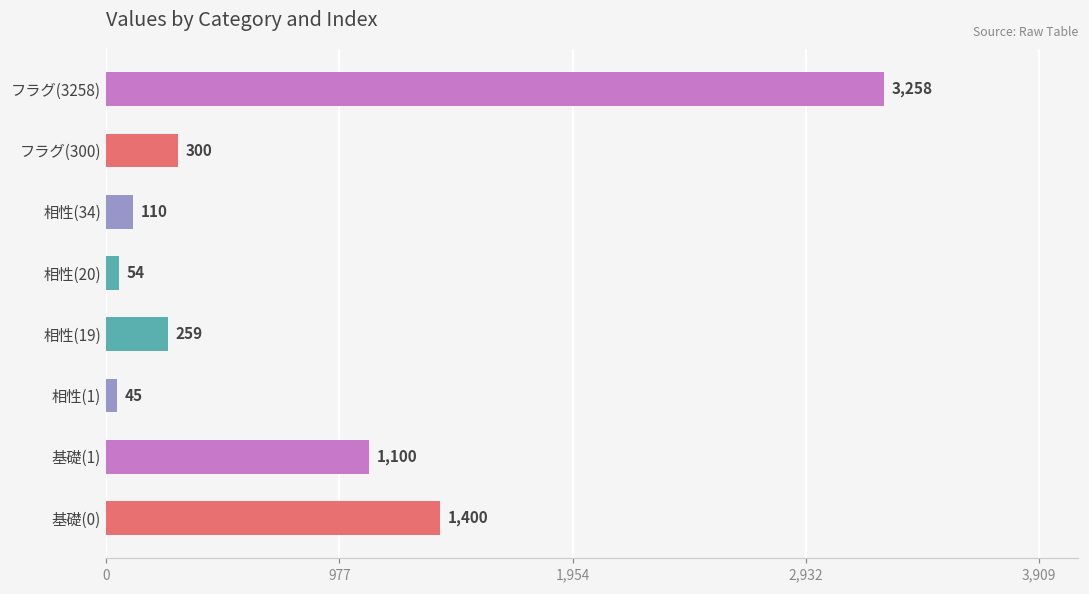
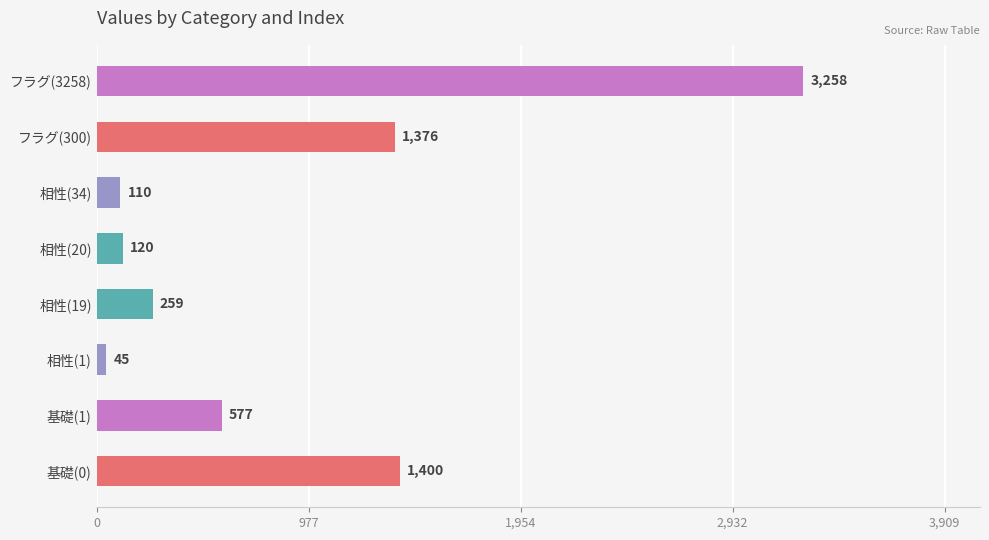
  {
    "フラグ(3258)": "3,258",
-   "フラグ(300)": "300",
+   "フラグ(300)": "1,376",
    "相性(34)": "110",
-   "相性(20)": "54",
+   "相性(20)": "120",
    "相性(19)": "259",
    "相性(1)": "45",
-   "基礎(1)": "1,100",
+   "基礎(1)": "577",
    "基礎(0)": "1,400"
  }
